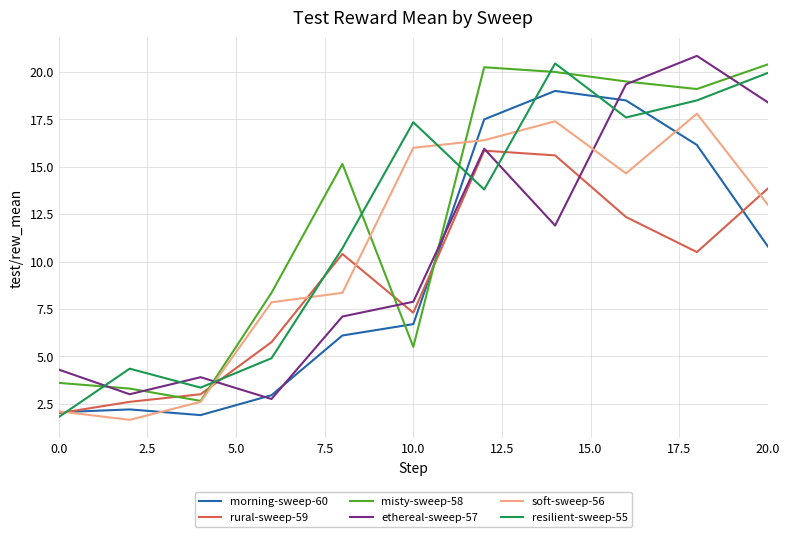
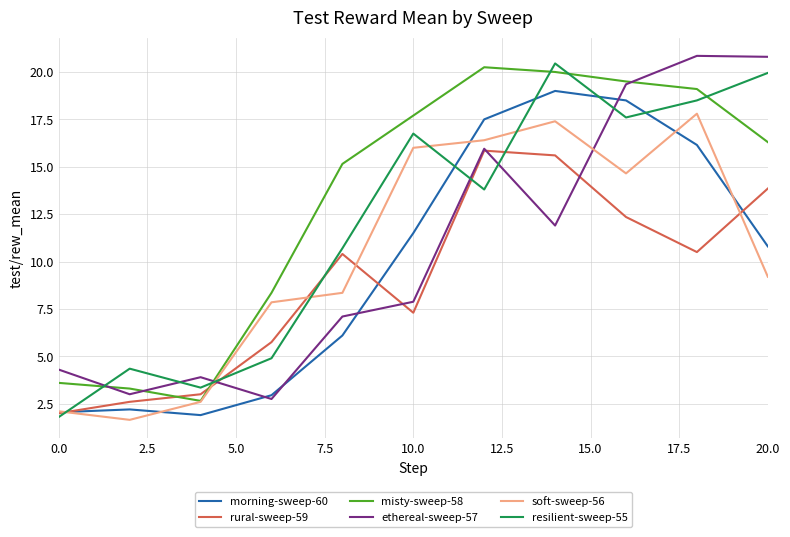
  {
    "morning-sweep-60": {
-     "10.0": 6.7,
+     "10.0": 11.5,
      "20.0": 10.8
    },
    "rural-sweep-59": {
      "10.0": 7.3,
      "20.0": 13.9
    },
    "misty-sweep-58": {
      "0.0": 3.6,
-     "10.0": 5.5,
-     "20.0": 20.4
+     "10.0": 17.7,
+     "20.0": 16.3
    },
    "ethereal-sweep-57": {
      "0.0": 4.3,
      "10.0": 7.9,
-     "20.0": 18.4
+     "20.0": 20.8
    },
    "soft-sweep-56": {
      "10.0": 16.0,
-     "20.0": 13.0
+     "20.0": 9.2
    },
    "resilient-sweep-55": {
      "0.0": 1.8,
-     "10.0": 17.4,
+     "10.0": 16.8,
      "20.0": 20.0
    }
  }
